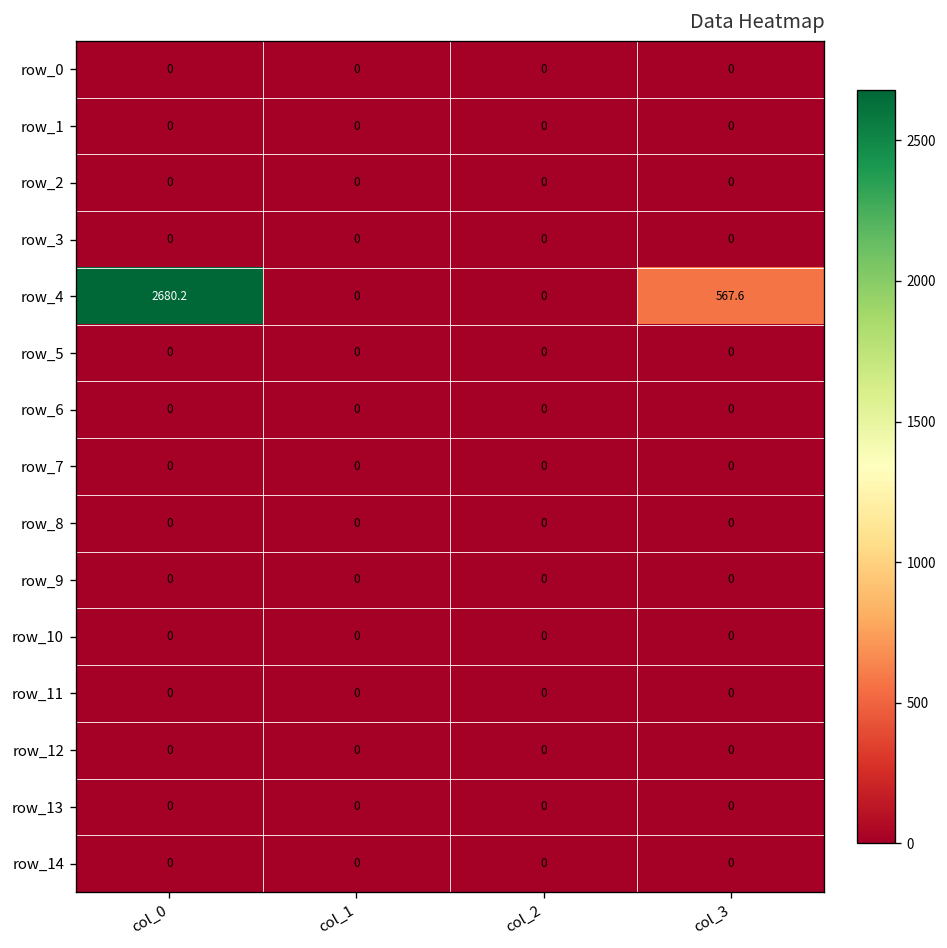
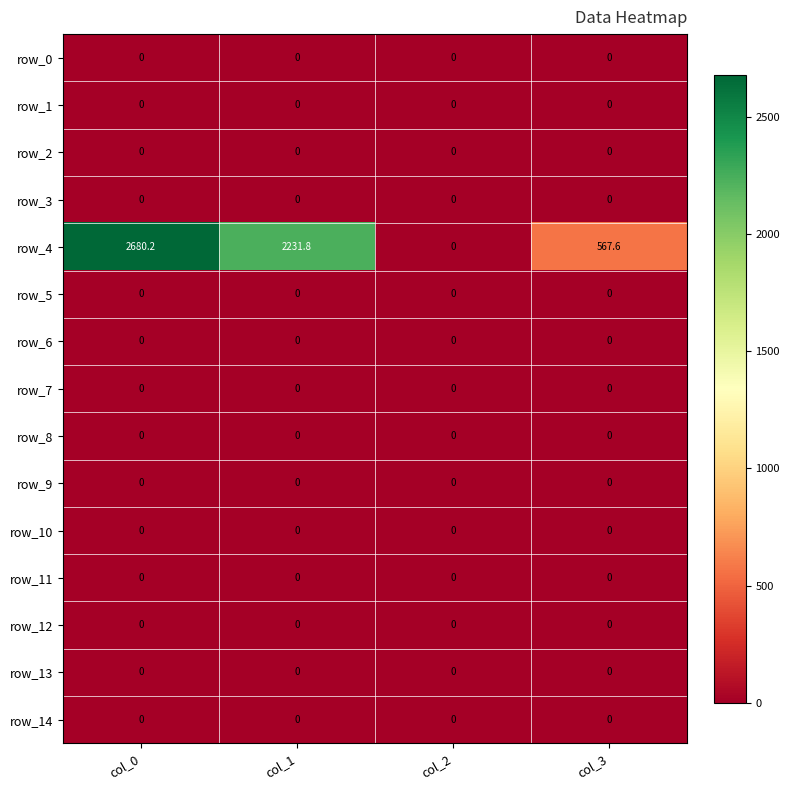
  {
    "row_0": {
      "col_0": 0,
      "col_1": 0,
      "col_2": 0,
      "col_3": 0
    },
    "row_1": {
      "col_0": 0,
      "col_1": 0,
      "col_2": 0,
      "col_3": 0
    },
    "row_2": {
      "col_0": 0,
      "col_1": 0,
      "col_2": 0,
      "col_3": 0
    },
    "row_3": {
      "col_0": 0,
      "col_1": 0,
      "col_2": 0,
      "col_3": 0
    },
    "row_4": {
      "col_0": 2680.2,
-     "col_1": 0,
+     "col_1": 2231.8,
      "col_2": 0,
      "col_3": 567.6
    },
    "row_5": {
      "col_0": 0,
      "col_1": 0,
      "col_2": 0,
      "col_3": 0
    },
    "row_6": {
      "col_0": 0,
      "col_1": 0,
      "col_2": 0,
      "col_3": 0
    },
    "row_7": {
      "col_0": 0,
      "col_1": 0,
      "col_2": 0,
      "col_3": 0
    },
    "row_8": {
      "col_0": 0,
      "col_1": 0,
      "col_2": 0,
      "col_3": 0
    },
    "row_9": {
      "col_0": 0,
      "col_1": 0,
      "col_2": 0,
      "col_3": 0
    },
    "row_10": {
      "col_0": 0,
      "col_1": 0,
      "col_2": 0,
      "col_3": 0
    },
    "row_11": {
      "col_0": 0,
      "col_1": 0,
      "col_2": 0,
      "col_3": 0
    },
    "row_12": {
      "col_0": 0,
      "col_1": 0,
      "col_2": 0,
      "col_3": 0
    },
    "row_13": {
      "col_0": 0,
      "col_1": 0,
      "col_2": 0,
      "col_3": 0
    },
    "row_14": {
      "col_0": 0,
      "col_1": 0,
      "col_2": 0,
      "col_3": 0
    }
  }
